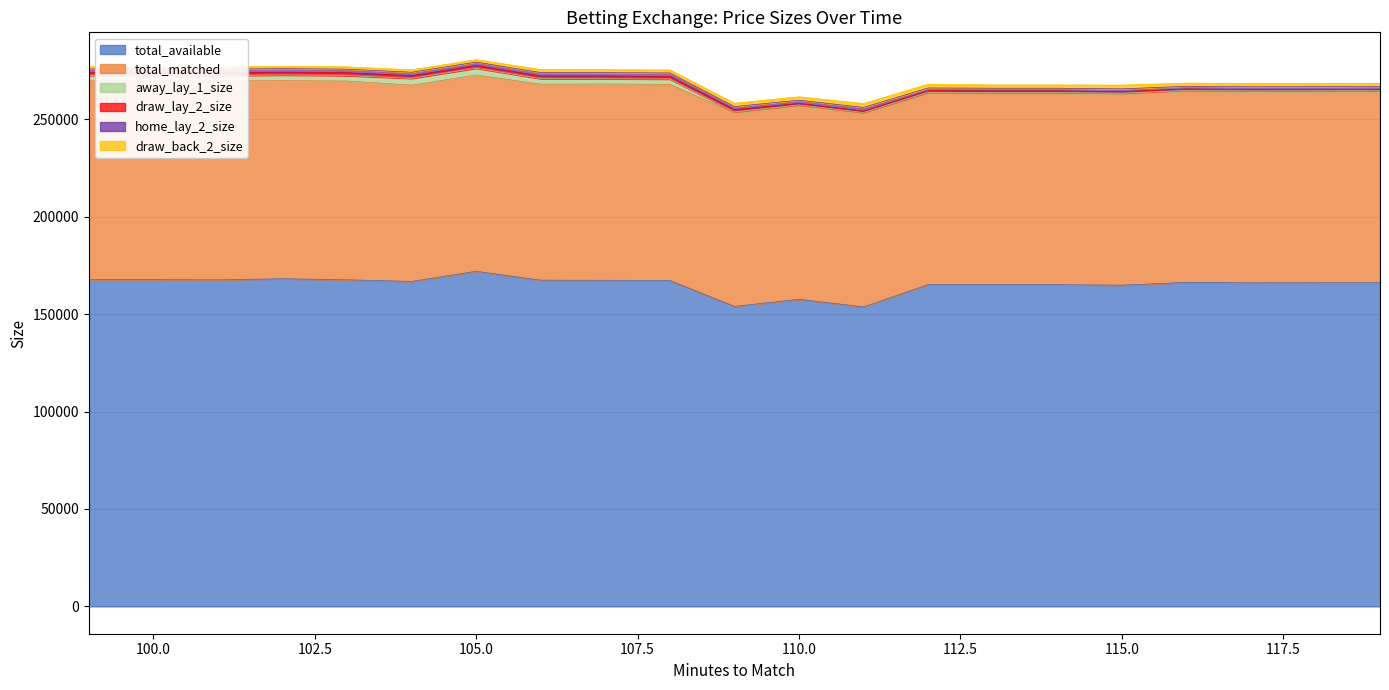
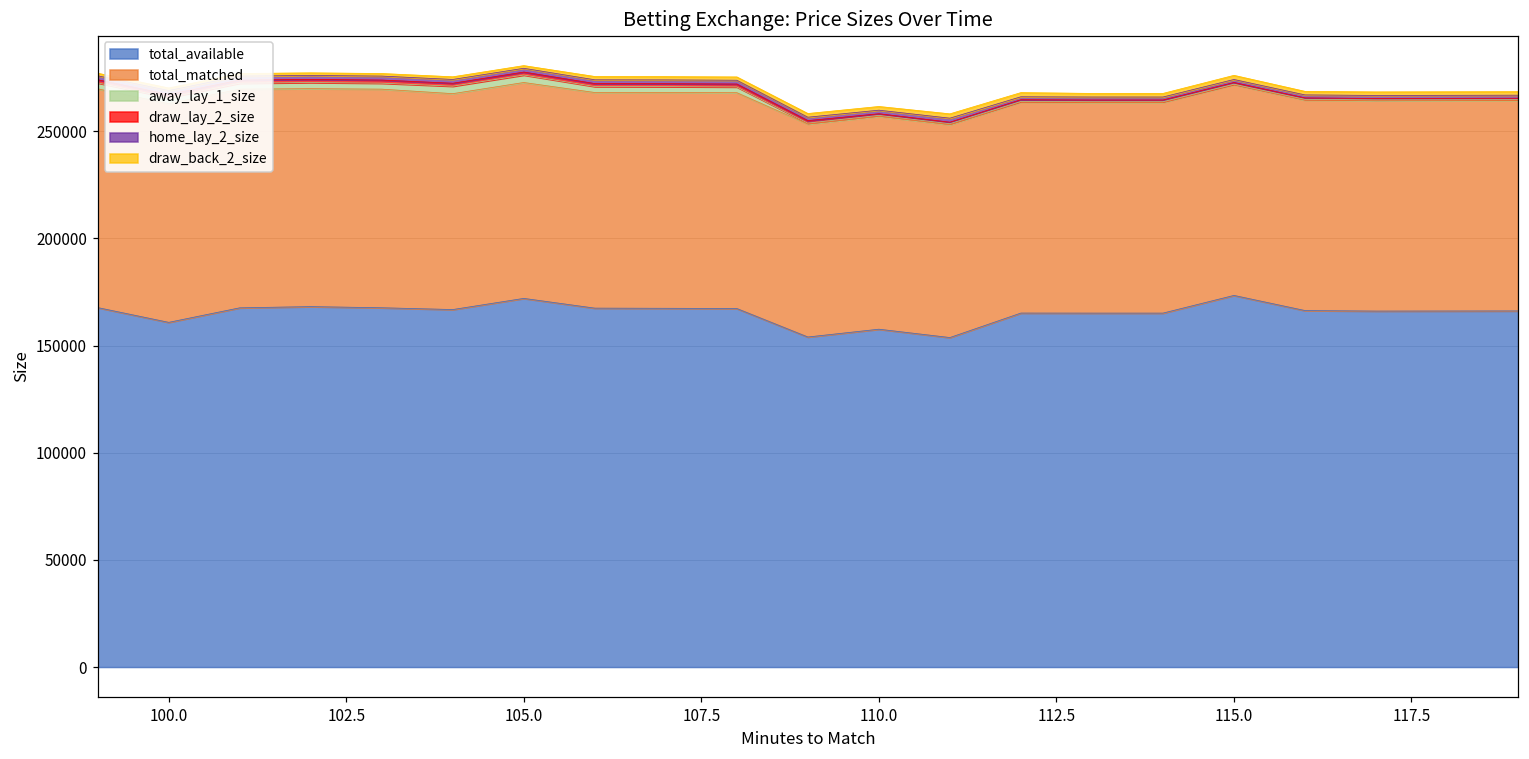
  {
    "total_available": {
-     "100.0": 168000,
+     "100.0": 161000,
      "105.0": 172000,
      "110.0": 158000,
-     "115.0": 165000
+     "115.0": 173000
    },
    "total_matched": {
      "105.0": 101000
    },
    "away_lay_1_size": {
      "105.0": 3000
    },
    "draw_lay_2_size": {
      "105.0": 1000
    },
    "home_lay_2_size": {
      "110.0": 2000,
      "115.0": 1000
    },
    "draw_back_2_size": {
      "110.0": 2000,
      "115.0": 2000
    }
  }
